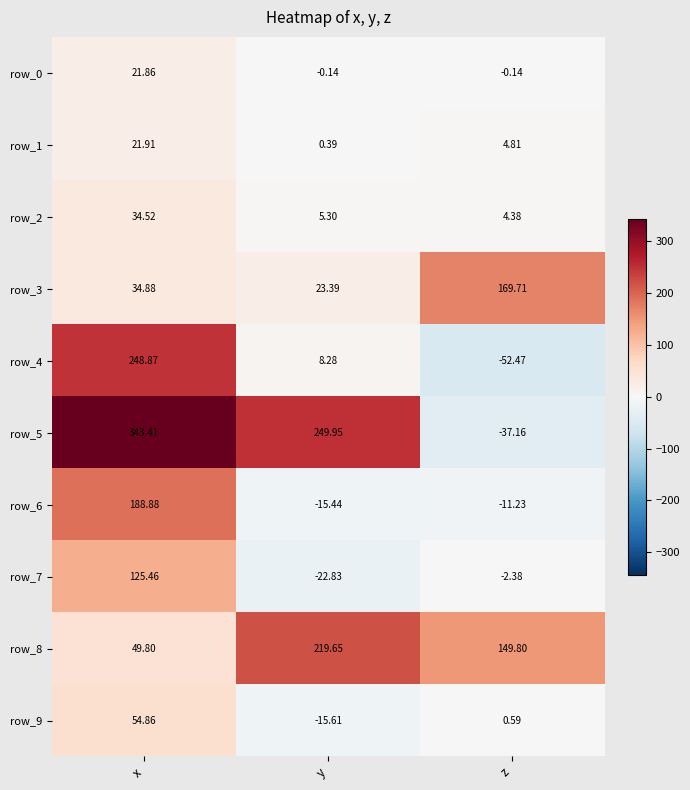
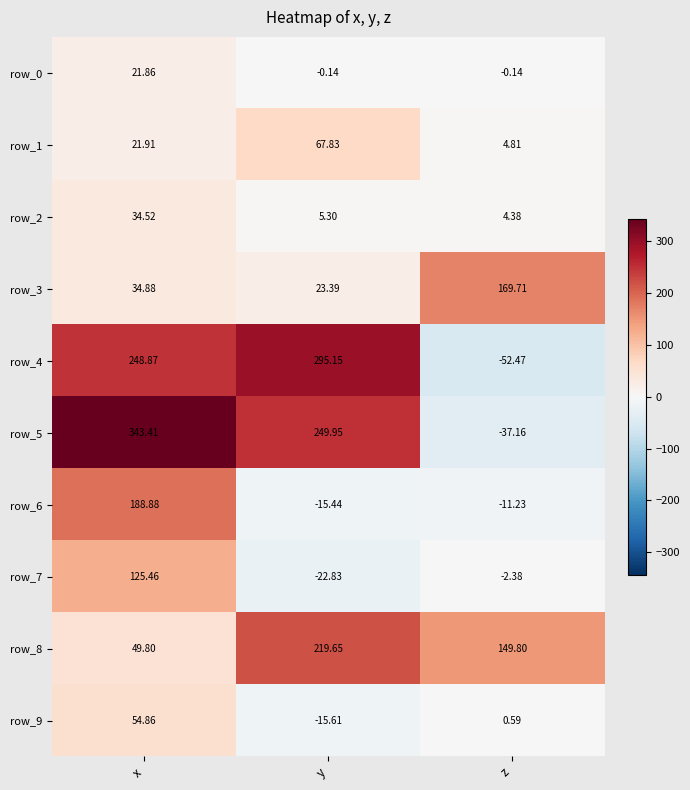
  {
    "row_0": {
      "x": 21.86,
      "y": -0.14,
      "z": -0.14
    },
    "row_1": {
      "x": 21.91,
-     "y": 0.39,
+     "y": 67.83,
      "z": 4.81
    },
    "row_2": {
      "x": 34.52,
      "y": 5.30,
      "z": 4.38
    },
    "row_3": {
      "x": 34.88,
      "y": 23.39,
      "z": 169.71
    },
    "row_4": {
      "x": 248.87,
-     "y": 8.28,
+     "y": 295.15,
      "z": -52.47
    },
    "row_5": {
      "x": 343.41,
      "y": 249.95,
      "z": -37.16
    },
    "row_6": {
      "x": 188.88,
      "y": -15.44,
      "z": -11.23
    },
    "row_7": {
      "x": 125.46,
      "y": -22.83,
      "z": -2.38
    },
    "row_8": {
      "x": 49.80,
      "y": 219.65,
      "z": 149.80
    },
    "row_9": {
      "x": 54.86,
      "y": -15.61,
      "z": 0.59
    }
  }
